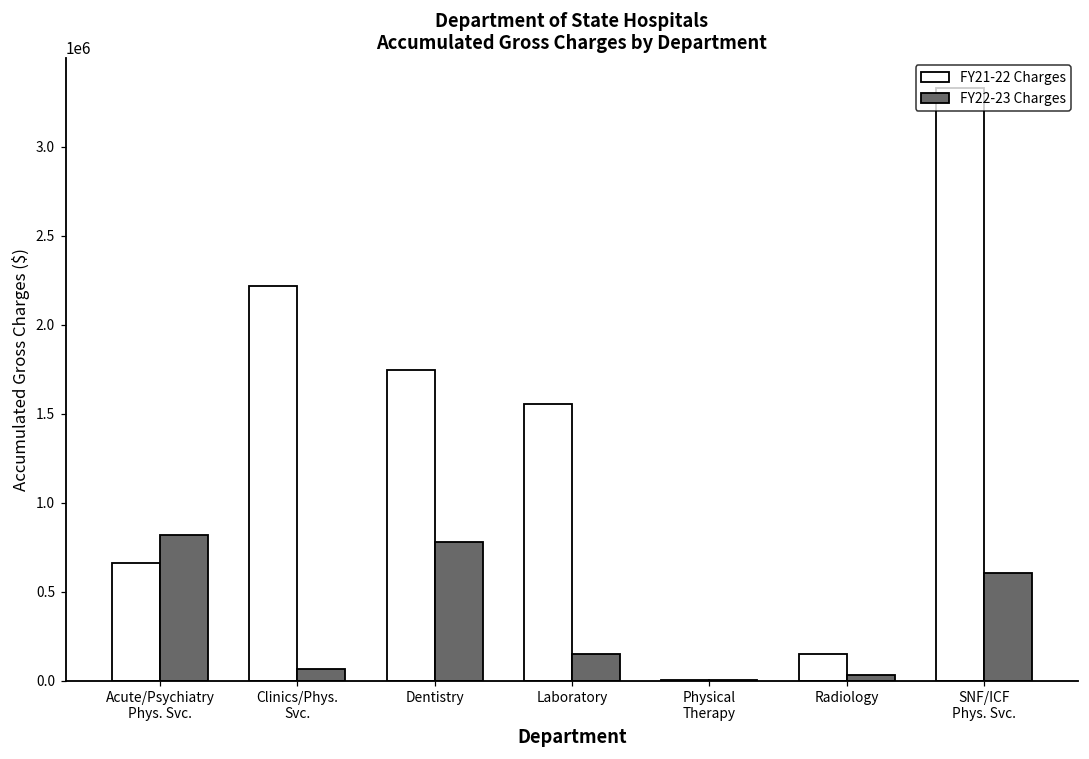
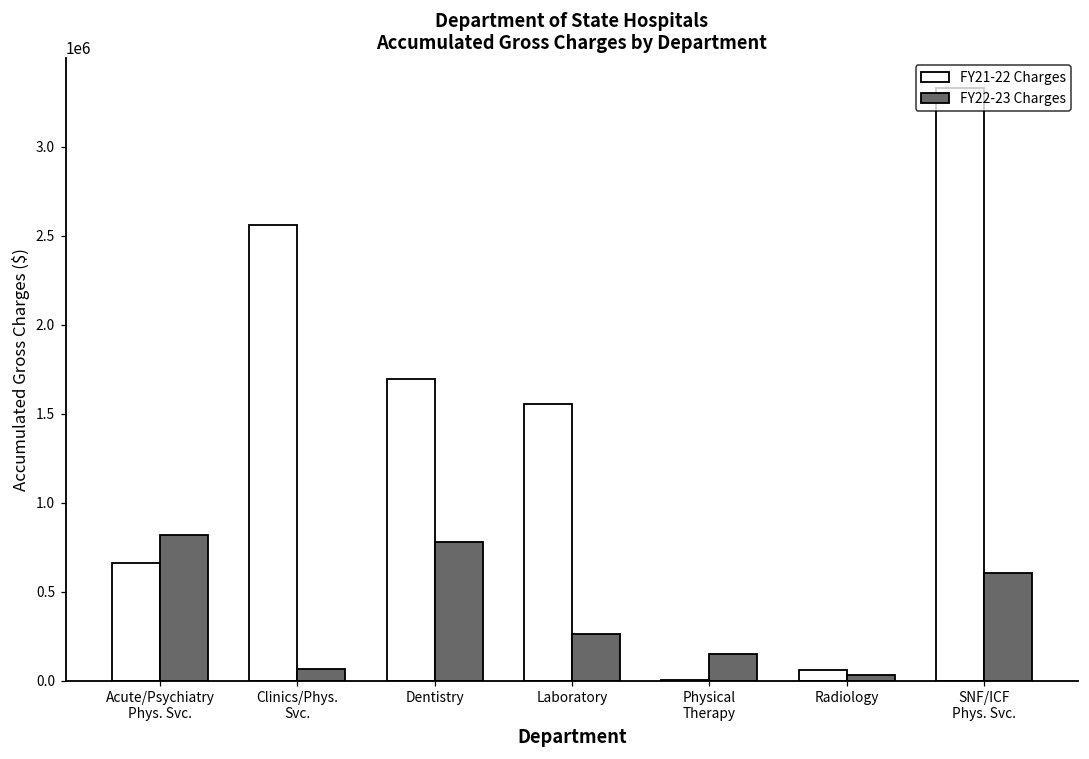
  {
    "FY21-22 Charges": {
      "Acute/Psychiatry Phys. Svc.": 660000,
-     "Clinics/Phys. Svc.": 2220000,
-     "Dentistry": 1740000,
+     "Clinics/Phys. Svc.": 2560000,
+     "Dentistry": 1690000,
      "Laboratory": 1560000,
-     "Radiology": 150000
+     "Radiology": 60000
    },
    "FY22-23 Charges": {
      "Acute/Psychiatry Phys. Svc.": 820000,
      "Clinics/Phys. Svc.": 60000,
      "Dentistry": 780000,
-     "Laboratory": 150000,
-     "Physical Therapy": 0,
+     "Laboratory": 260000,
+     "Physical Therapy": 150000,
      "Radiology": 30000,
      "SNF/ICF Phys. Svc.": 610000
    }
  }
